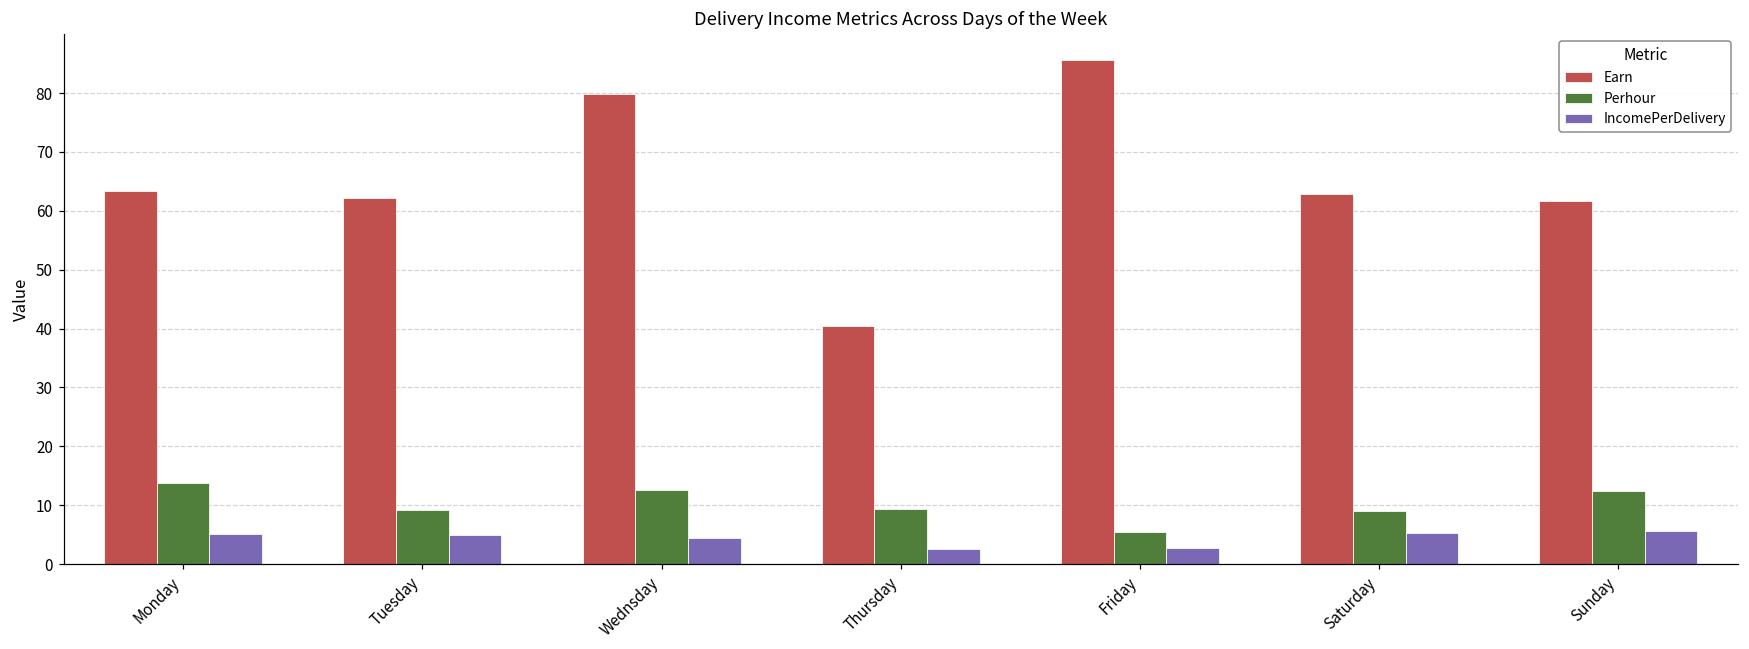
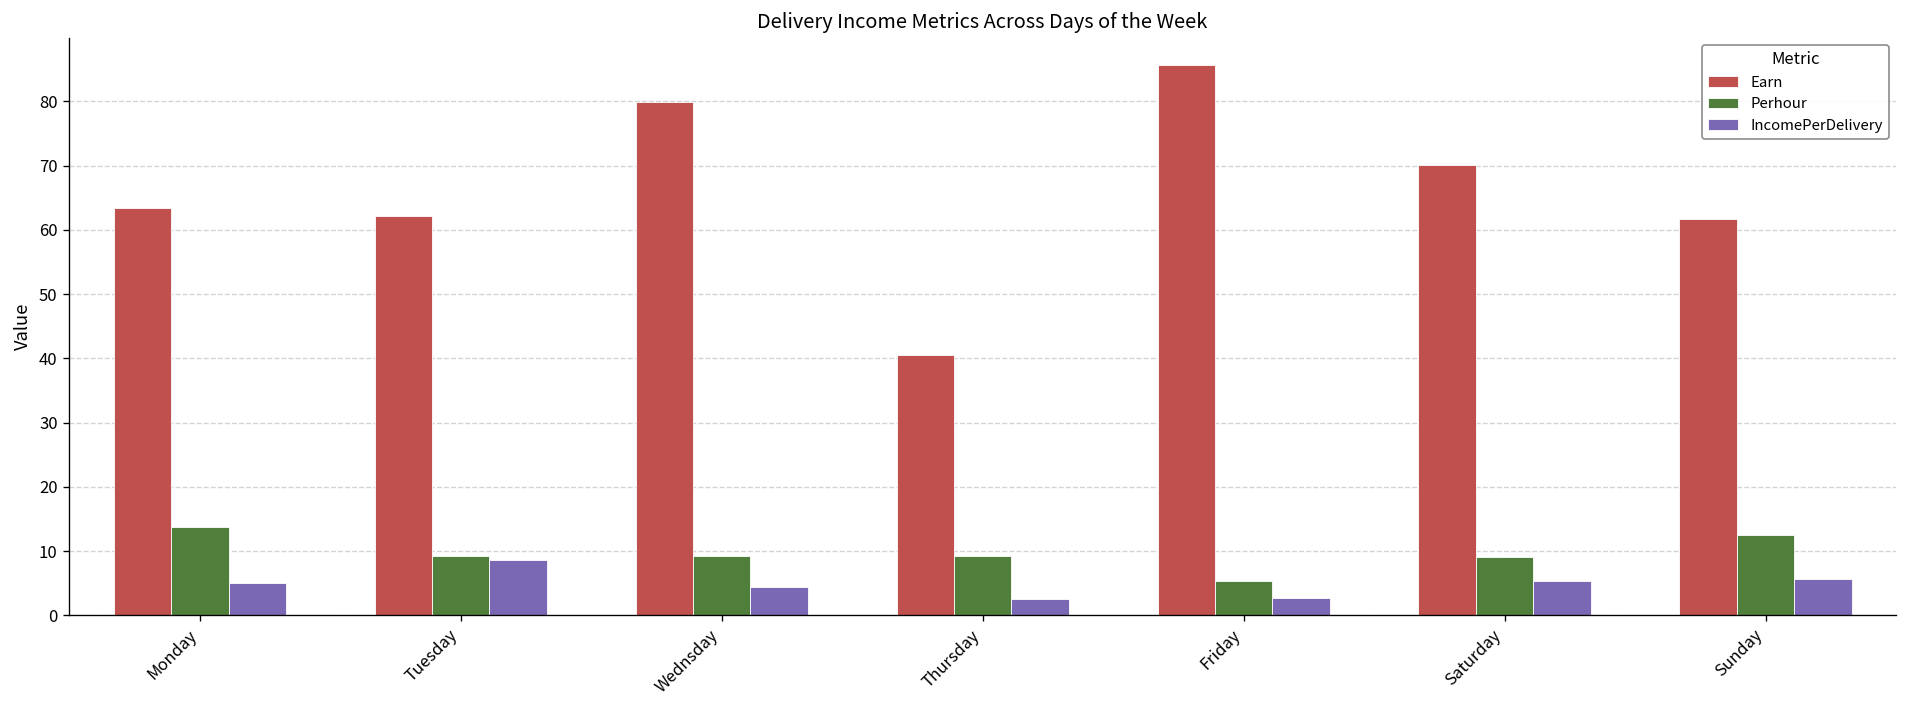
  {
    "Earn": {
      "Monday": 63,
      "Tuesday": 62,
      "Wednsday": 80,
      "Thursday": 40,
      "Friday": 86,
-     "Saturday": 63,
+     "Saturday": 70,
      "Sunday": 62
    },
    "Perhour": {
      "Monday": 14,
      "Tuesday": 9,
-     "Wednsday": 13,
+     "Wednsday": 9,
      "Thursday": 9,
      "Friday": 5,
      "Saturday": 9,
      "Sunday": 12
    },
    "IncomePerDelivery": {
      "Monday": 5,
-     "Tuesday": 5,
+     "Tuesday": 9,
      "Wednsday": 4,
      "Thursday": 2,
      "Friday": 3,
      "Saturday": 5,
      "Sunday": 6
    }
  }
